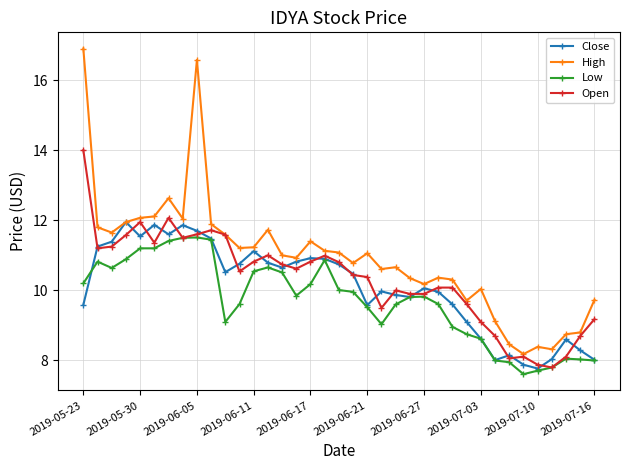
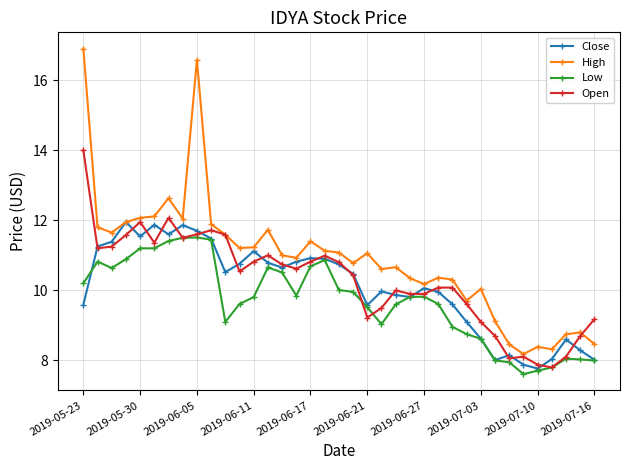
  {
    "Close": {
      "2019-05-23": 9.6,
      "2019-05-30": 11.5,
      "2019-06-05": 11.7,
      "2019-06-11": 11.1,
      "2019-06-17": 10.9,
      "2019-06-27": 10.1
    },
    "High": {
      "2019-05-23": 16.9,
      "2019-05-30": 12.1,
      "2019-06-05": 16.6,
      "2019-06-11": 11.2,
      "2019-06-17": 11.4,
      "2019-06-21": 11.1,
      "2019-06-27": 10.2,
      "2019-07-03": 10.0,
      "2019-07-10": 8.4,
-     "2019-07-16": 9.7
+     "2019-07-16": 8.5
    },
    "Low": {
      "2019-05-23": 10.2,
      "2019-05-30": 11.2,
      "2019-06-05": 11.5,
-     "2019-06-11": 10.5,
-     "2019-06-17": 10.2,
+     "2019-06-11": 9.8,
+     "2019-06-17": 10.7,
      "2019-06-27": 9.8
    },
    "Open": {
      "2019-05-23": 14.0,
      "2019-05-30": 11.9,
      "2019-06-05": 11.6,
      "2019-06-11": 10.8,
      "2019-06-17": 10.8,
-     "2019-06-21": 10.4,
+     "2019-06-21": 9.2,
      "2019-06-27": 9.9,
      "2019-07-03": 9.1,
      "2019-07-10": 7.9,
      "2019-07-16": 9.2
    }
  }
